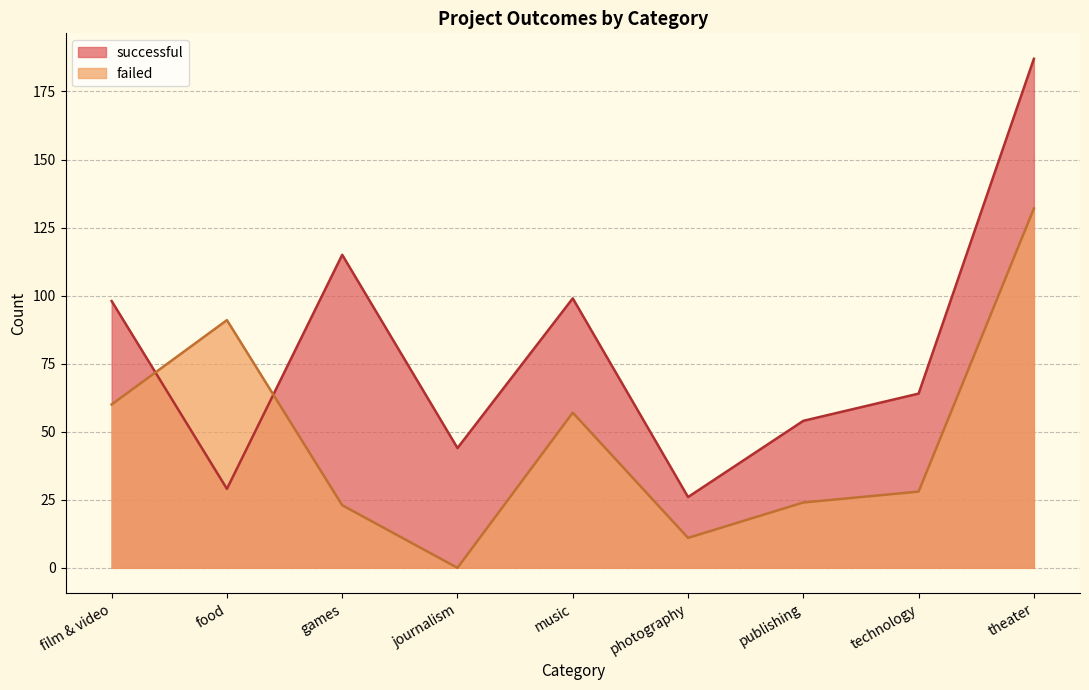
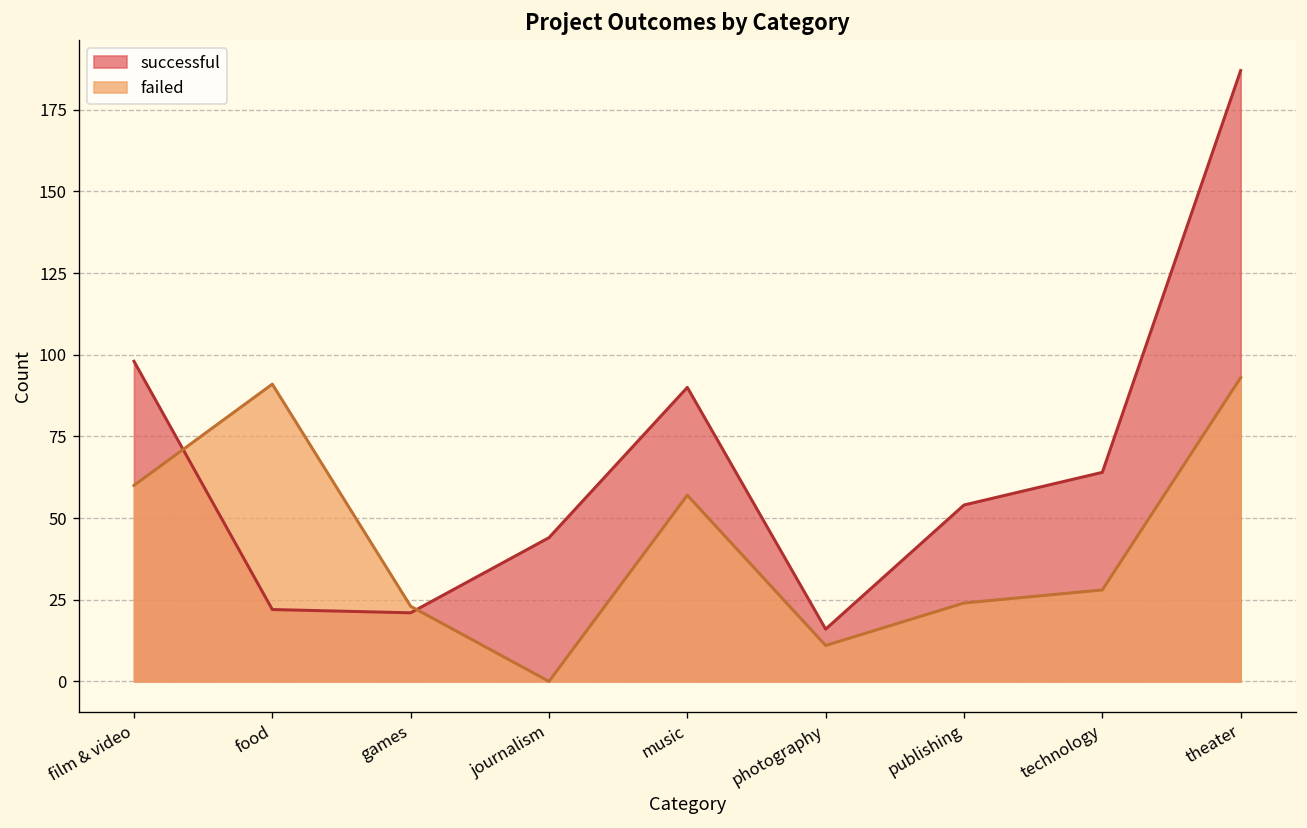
  {
    "successful": {
      "film & video": 98,
-     "food": 29,
-     "games": 115,
+     "food": 22,
+     "games": 21,
      "journalism": 44,
-     "music": 99,
-     "photography": 26,
+     "music": 90,
+     "photography": 16,
      "publishing": 54,
      "technology": 64,
      "theater": 187
    },
    "failed": {
      "film & video": 60,
      "food": 91,
      "games": 23,
      "journalism": 0,
      "music": 57,
      "photography": 11,
      "publishing": 24,
      "technology": 28,
-     "theater": 132
+     "theater": 93
    }
  }
